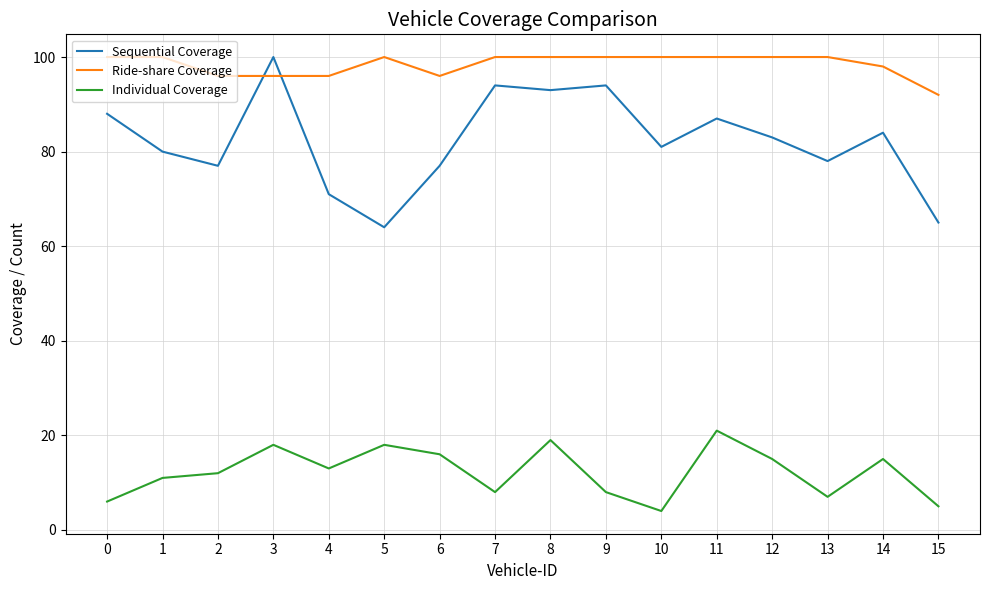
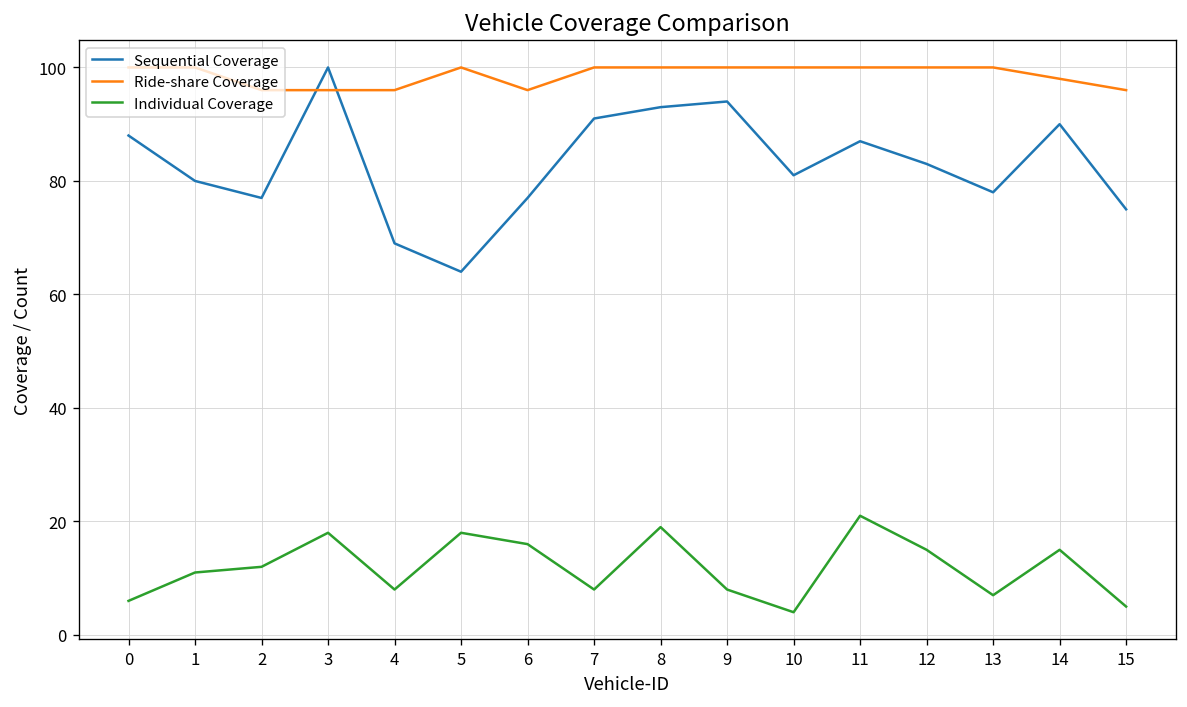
  {
    "Sequential Coverage": {
      "0": 88,
      "1": 80,
      "2": 77,
      "3": 100,
-     "4": 71,
+     "4": 69,
      "5": 64,
      "6": 77,
-     "7": 94,
+     "7": 91,
      "8": 93,
      "9": 94,
      "10": 81,
      "11": 87,
      "12": 83,
      "13": 78,
-     "14": 84,
-     "15": 65
+     "14": 90,
+     "15": 75
    },
    "Ride-share Coverage": {
      "3": 96,
      "4": 96,
      "5": 100,
      "6": 96,
      "7": 100,
      "8": 100,
      "9": 100,
      "10": 100,
      "11": 100,
      "12": 100,
      "13": 100,
      "14": 98,
-     "15": 92
+     "15": 96
    },
    "Individual Coverage": {
      "0": 6,
      "1": 11,
      "2": 12,
      "3": 18,
-     "4": 13,
+     "4": 8,
      "5": 18,
      "6": 16,
      "7": 8,
      "8": 19,
      "9": 8,
      "10": 4,
      "11": 21,
      "12": 15,
      "13": 7,
      "14": 15,
      "15": 5
    }
  }
